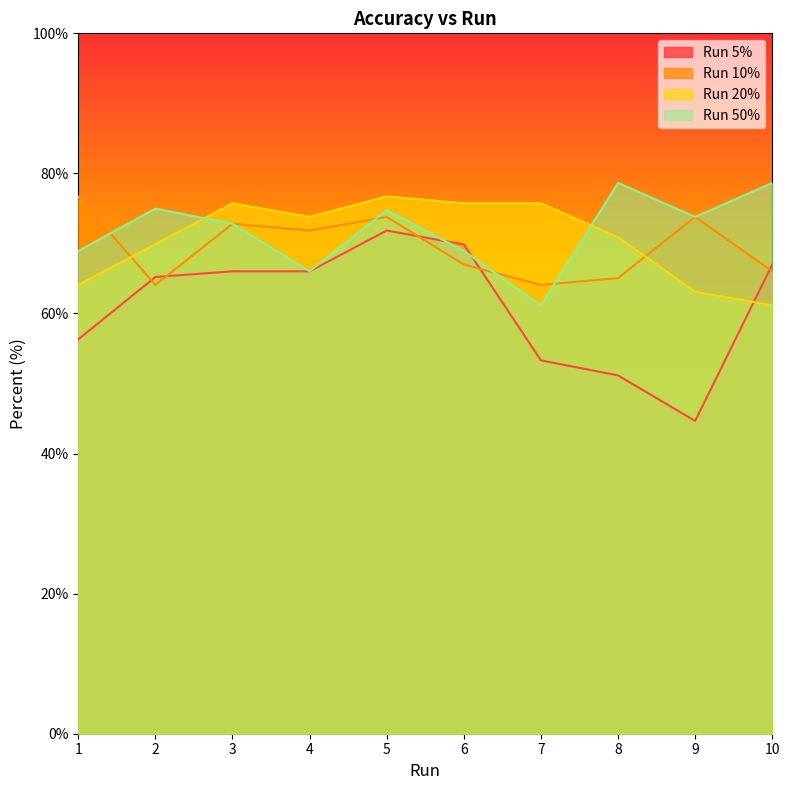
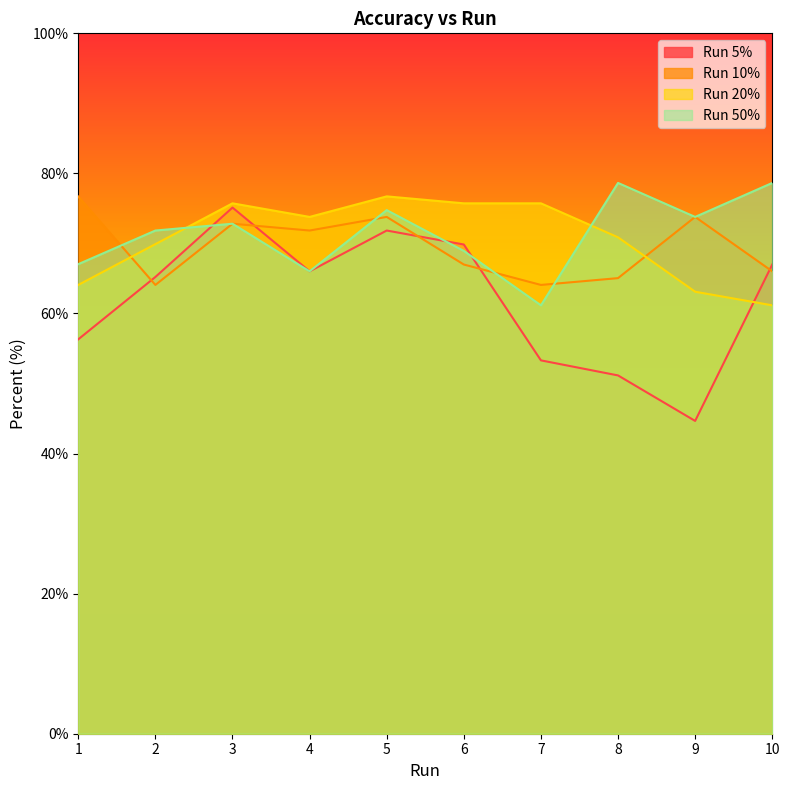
  {
    "Run 5%": {
      "1": "56%",
      "2": "65%",
-     "3": "66%",
+     "3": "75%",
      "5": "72%",
      "6": "70%",
      "7": "53%",
      "8": "51%",
      "9": "45%",
      "10": "67%"
    },
    "Run 10%": {
      "1": "77%",
      "2": "64%",
      "4": "72%",
      "5": "74%",
      "6": "67%",
      "7": "64%",
      "8": "65%",
      "10": "66%"
    },
    "Run 20%": {
      "1": "64%",
      "2": "70%",
      "3": "76%",
      "4": "74%",
      "5": "77%",
      "6": "76%",
      "7": "76%",
      "8": "71%",
      "9": "63%",
      "10": "61%"
    },
    "Run 50%": {
-     "1": "69%",
-     "2": "75%",
+     "1": "67%",
+     "2": "72%",
      "5": "75%",
      "6": "69%",
      "7": "61%",
      "8": "79%",
      "10": "79%"
    }
  }
